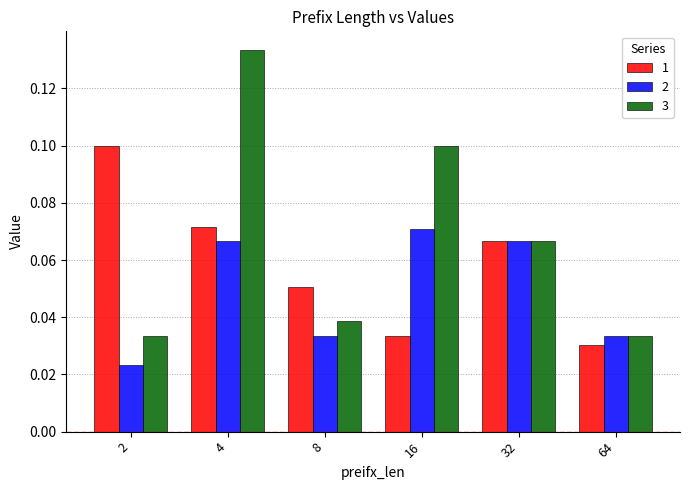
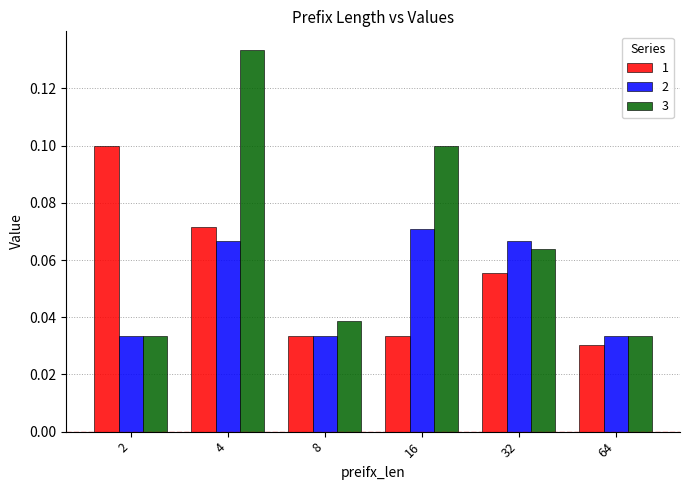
  {
    "1": {
      "2": 0.100,
      "4": 0.072,
-     "8": 0.051,
+     "8": 0.033,
      "16": 0.033,
-     "32": 0.067,
+     "32": 0.056,
      "64": 0.030
    },
    "2": {
-     "2": 0.023,
+     "2": 0.033,
      "4": 0.067,
      "8": 0.033,
      "16": 0.071,
      "32": 0.067,
      "64": 0.033
    },
    "3": {
      "2": 0.033,
      "4": 0.133,
      "8": 0.039,
      "16": 0.100,
-     "32": 0.067,
+     "32": 0.064,
      "64": 0.033
    }
  }
